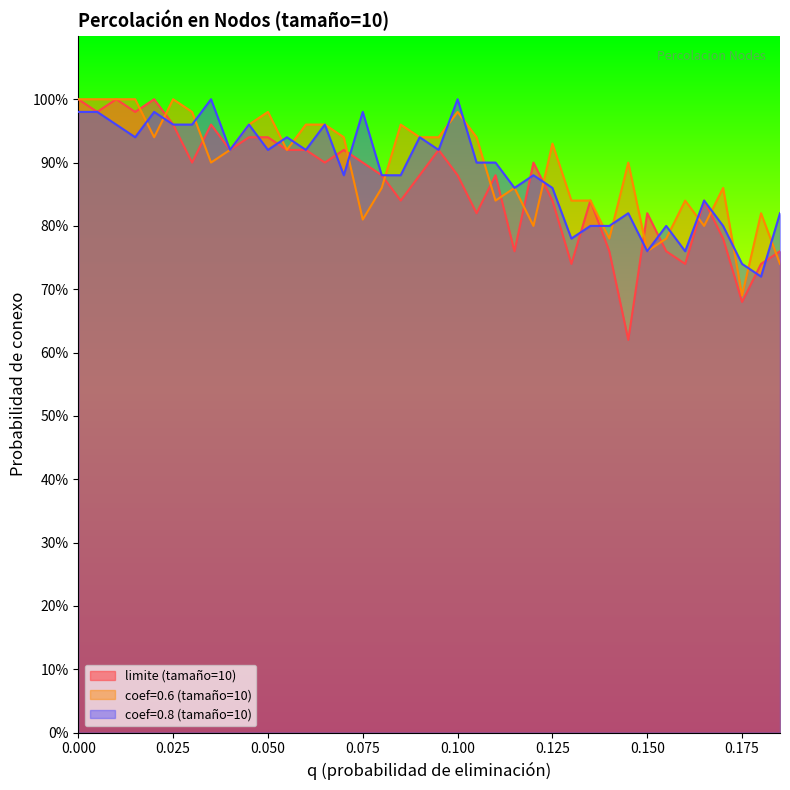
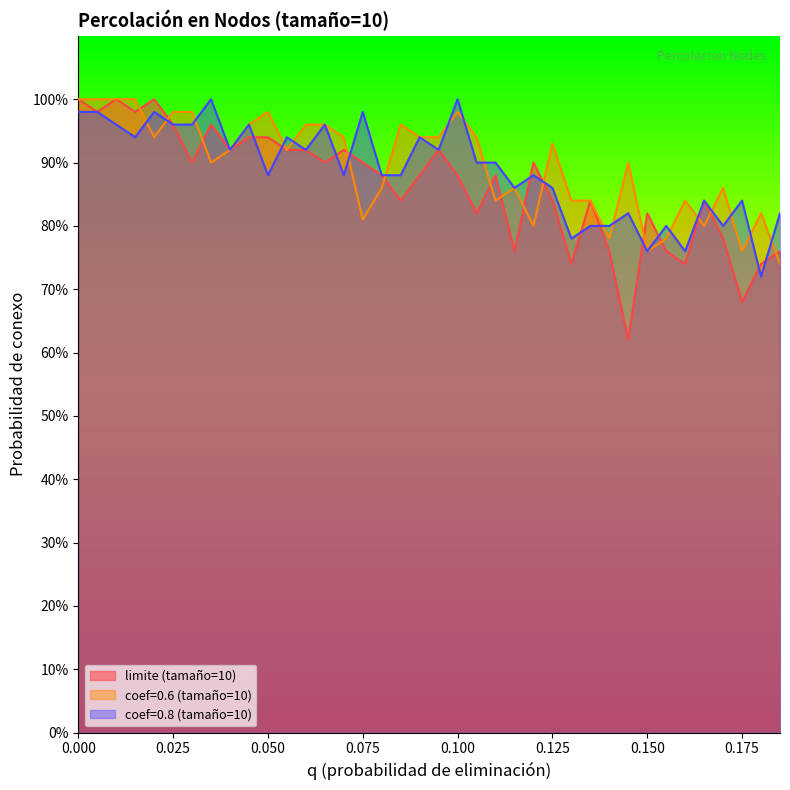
  {
    "limite (tamaño=10)": {
      "0.050": "94%",
      "0.075": "90%",
      "0.100": "88%",
      "0.125": "84%",
      "0.150": "82%",
      "0.175": "68%"
    },
    "coef=0.6 (tamaño=10)": {
-     "0.025": "100%",
+     "0.025": "98%",
      "0.050": "98%",
      "0.075": "81%",
      "0.100": "98%",
      "0.125": "93%",
-     "0.175": "69%"
+     "0.175": "76%"
    },
    "coef=0.8 (tamaño=10)": {
      "0.000": "98%",
-     "0.050": "92%",
+     "0.050": "88%",
      "0.075": "98%",
      "0.100": "100%",
      "0.125": "86%",
-     "0.175": "74%"
+     "0.175": "84%"
    }
  }
